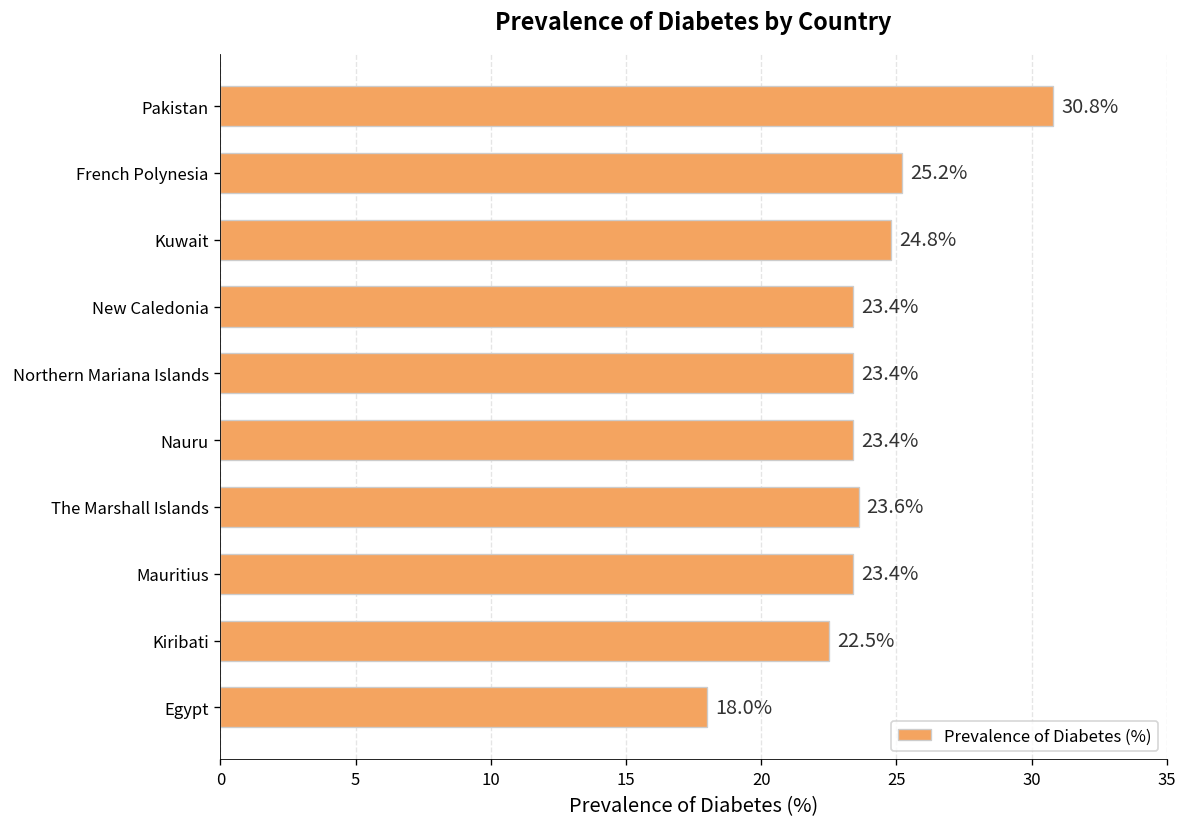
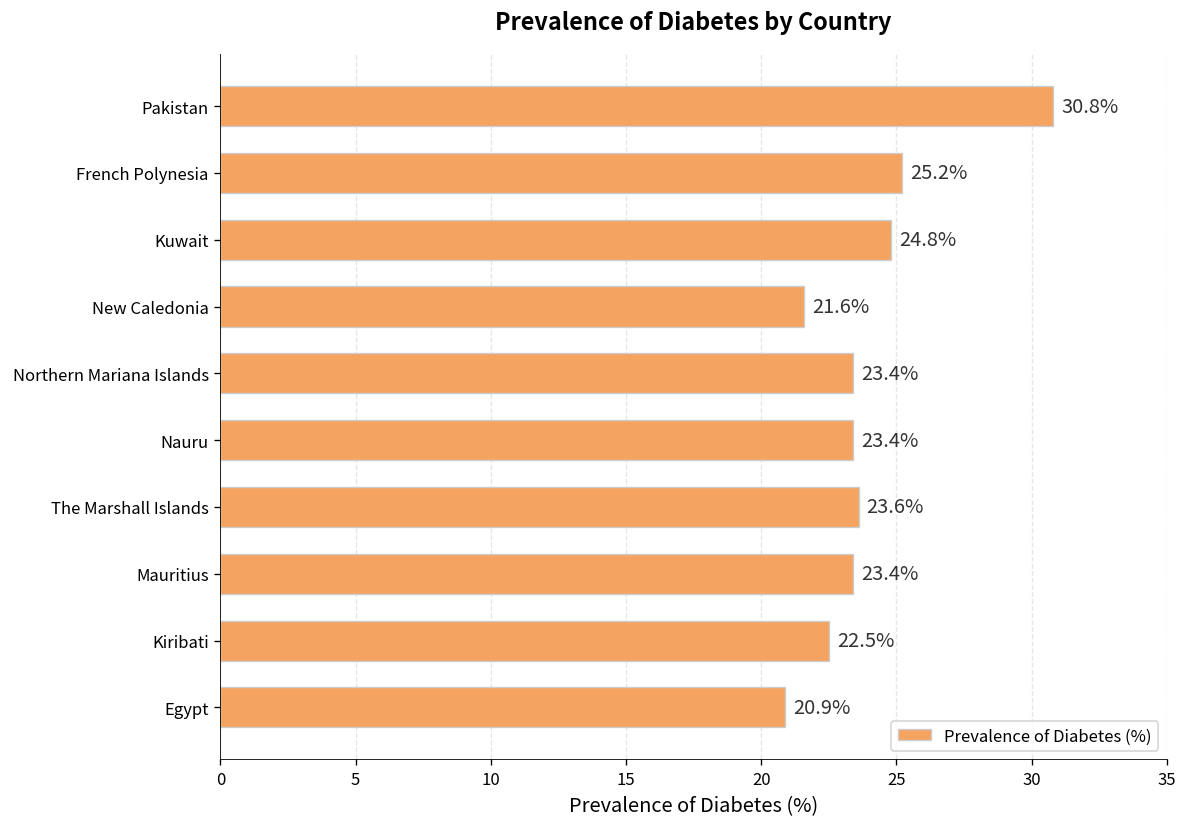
  {
    "Pakistan": "30.8%",
    "French Polynesia": "25.2%",
    "Kuwait": "24.8%",
-   "New Caledonia": "23.4%",
+   "New Caledonia": "21.6%",
    "Northern Mariana Islands": "23.4%",
    "Nauru": "23.4%",
    "The Marshall Islands": "23.6%",
    "Mauritius": "23.4%",
    "Kiribati": "22.5%",
-   "Egypt": "18.0%"
+   "Egypt": "20.9%"
  }
